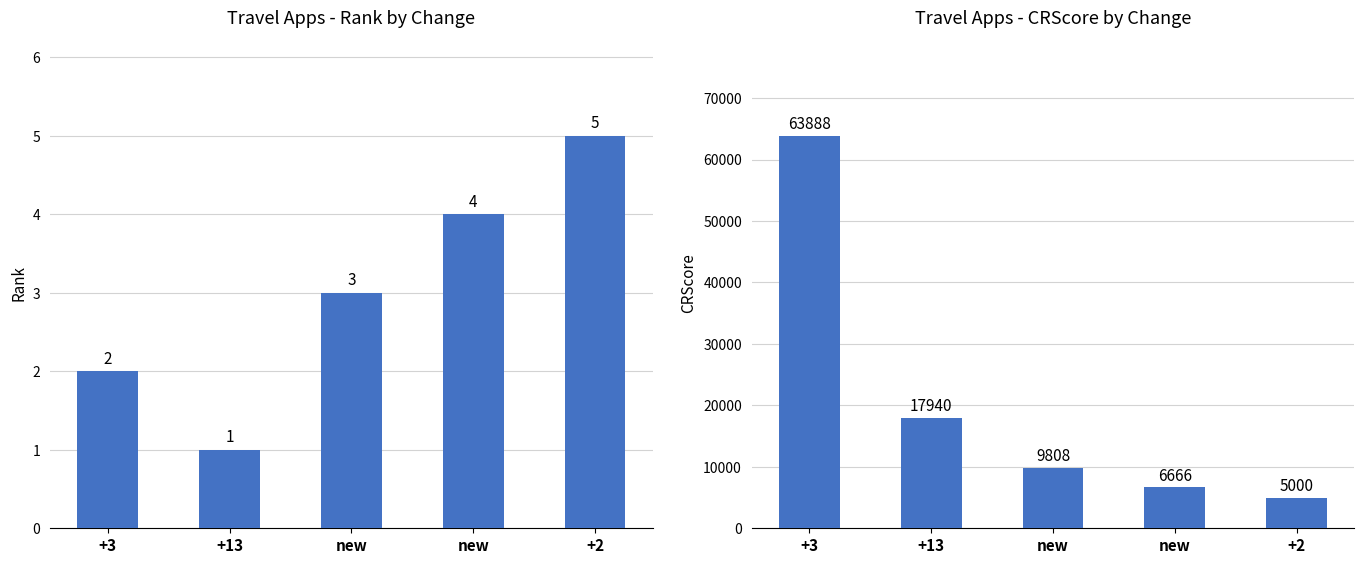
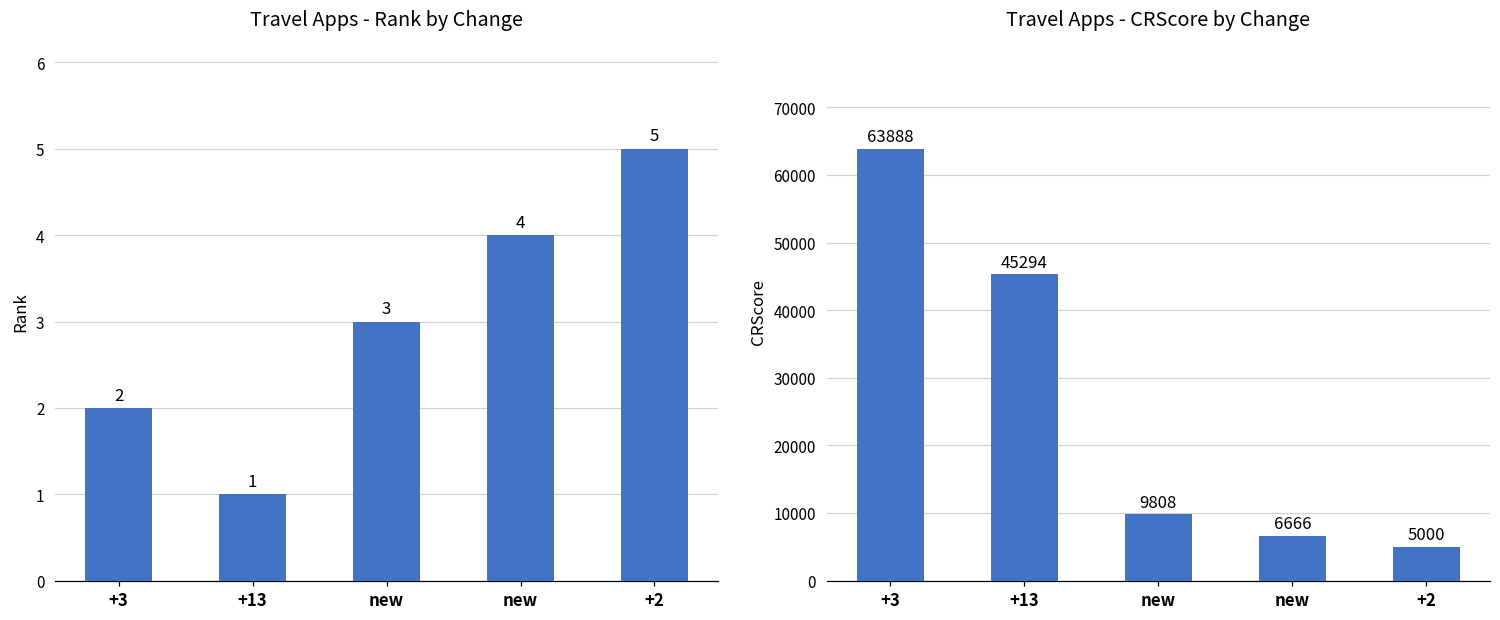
  {
    "Travel Apps - Rank by Change": {
      "+3": 2,
      "+13": 1,
      "+2": 5
    },
    "Travel Apps - CRScore by Change": {
      "+3": 63888,
-     "+13": 17940,
+     "+13": 45294,
      "+2": 5000
    }
  }
